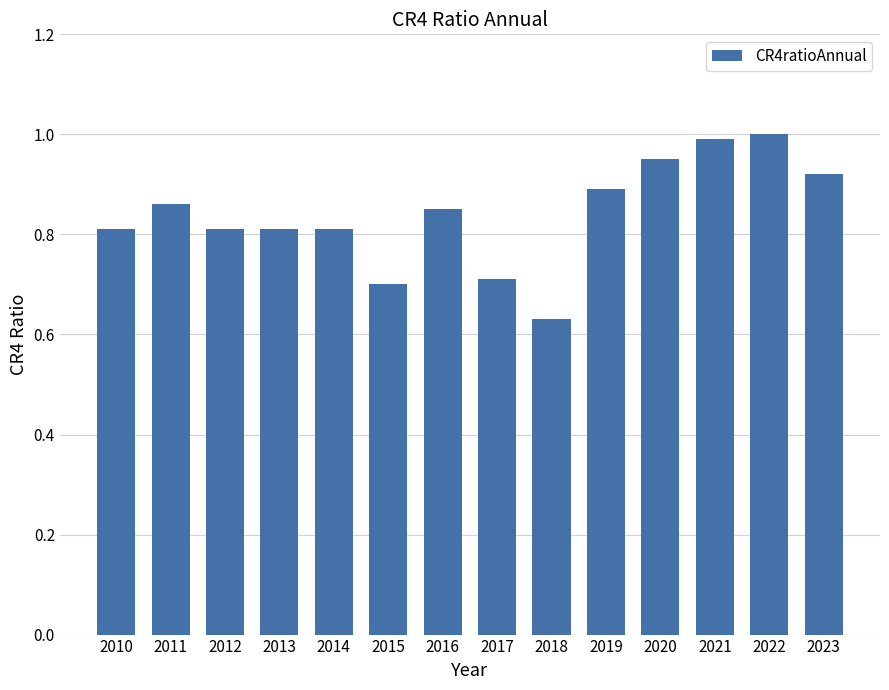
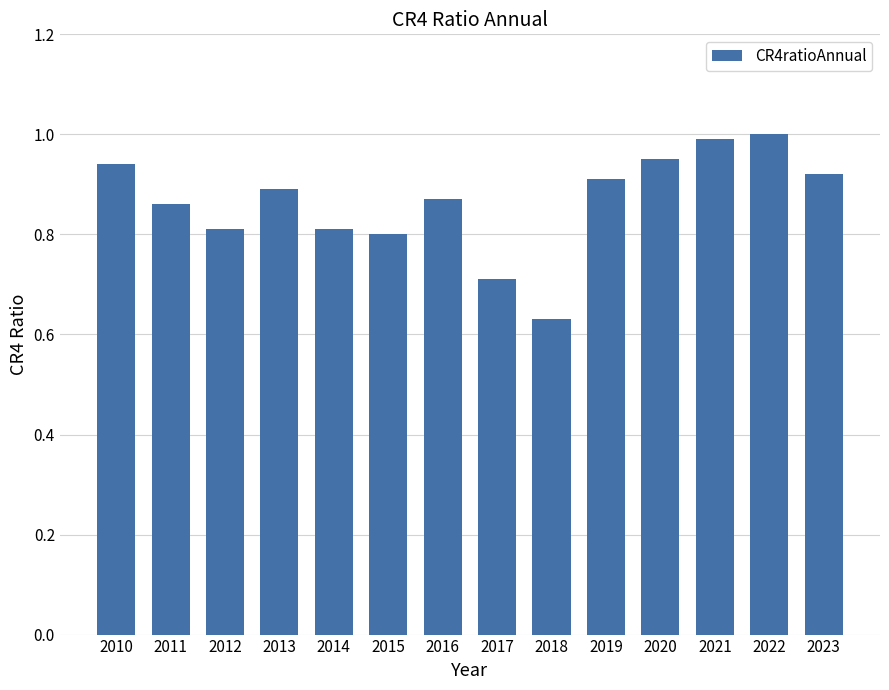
  {
-   "2010": 0.81,
+   "2010": 0.94,
    "2011": 0.86,
    "2012": 0.81,
-   "2013": 0.81,
+   "2013": 0.89,
    "2014": 0.81,
-   "2015": 0.7,
-   "2016": 0.85,
+   "2015": 0.8,
+   "2016": 0.87,
    "2017": 0.71,
    "2018": 0.63,
-   "2019": 0.89,
+   "2019": 0.91,
    "2020": 0.95,
    "2021": 0.99,
    "2022": 1.00,
    "2023": 0.92
  }
